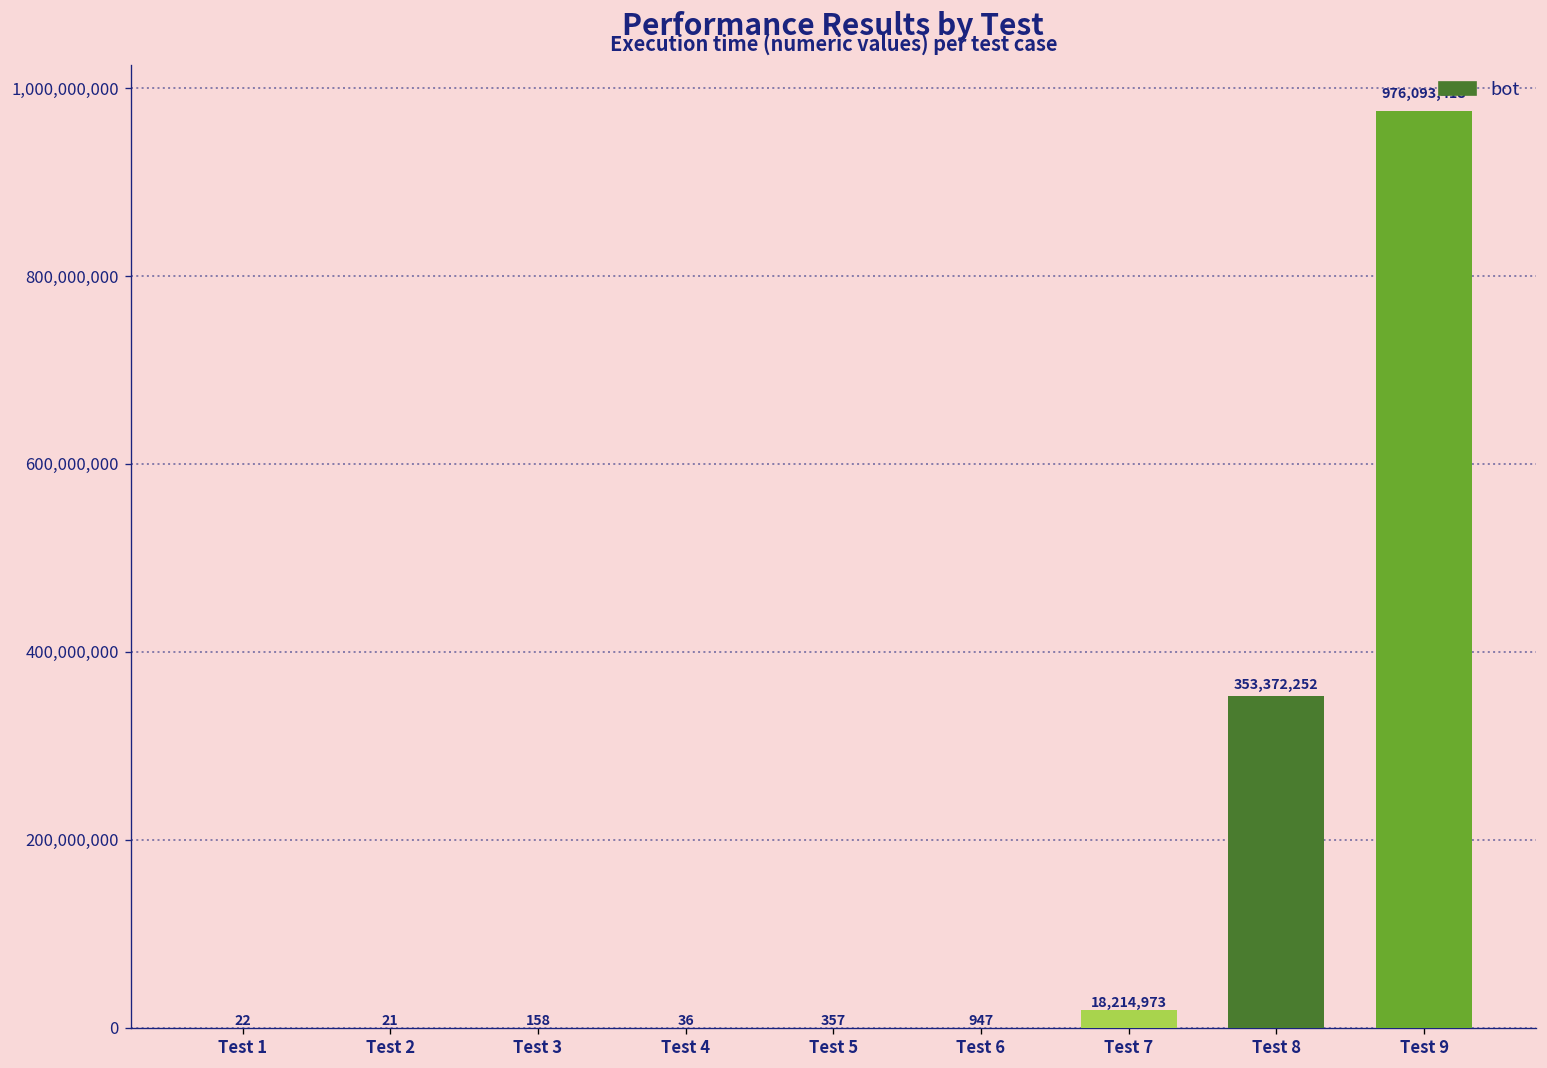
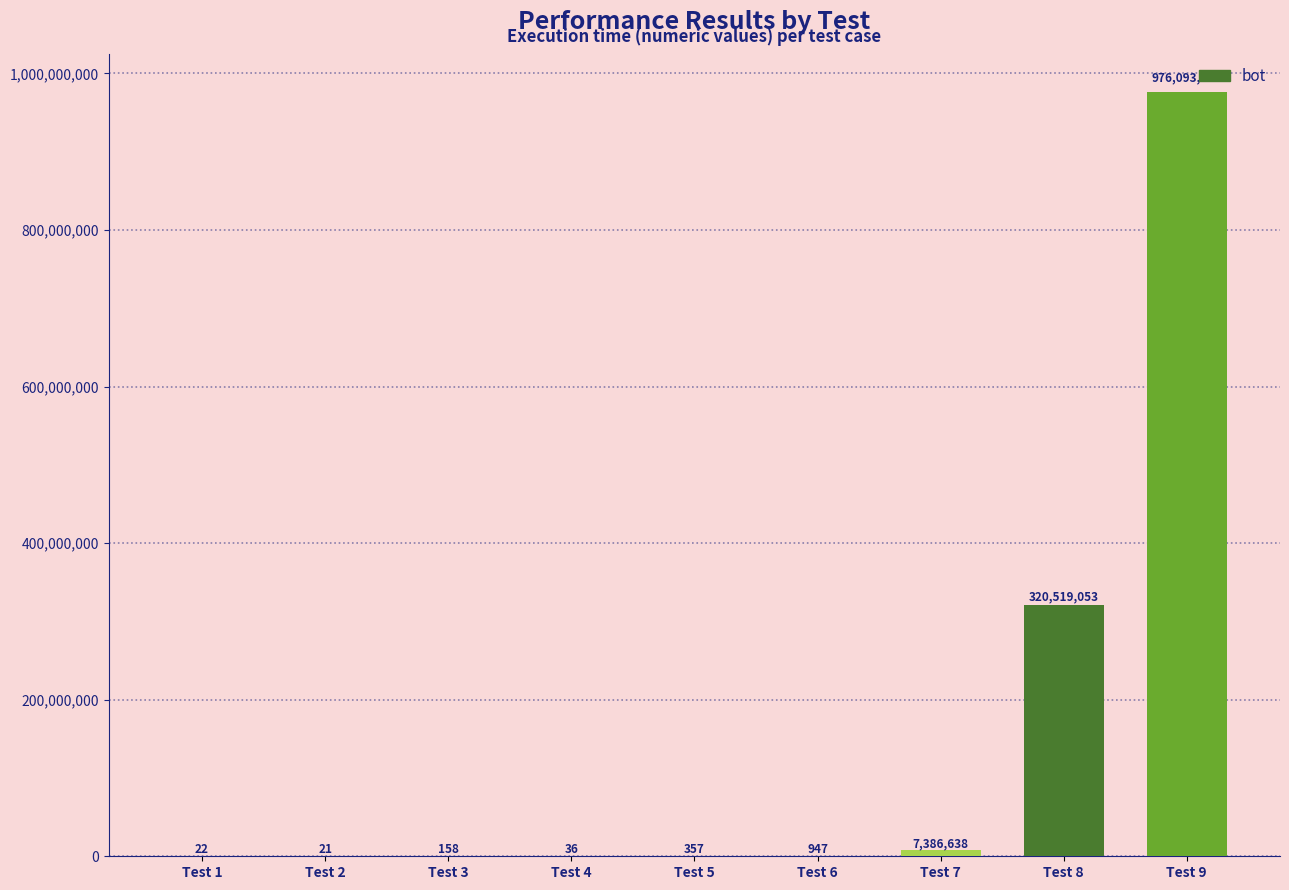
  {
    "Test 1": "22",
    "Test 2": "21",
    "Test 3": "158",
    "Test 4": "36",
    "Test 5": "357",
    "Test 6": "947",
-   "Test 7": "18,214,973",
-   "Test 8": "353,372,252",
+   "Test 7": "7,386,638",
+   "Test 8": "320,519,053",
    "Test 9": "976,093,418"
  }
